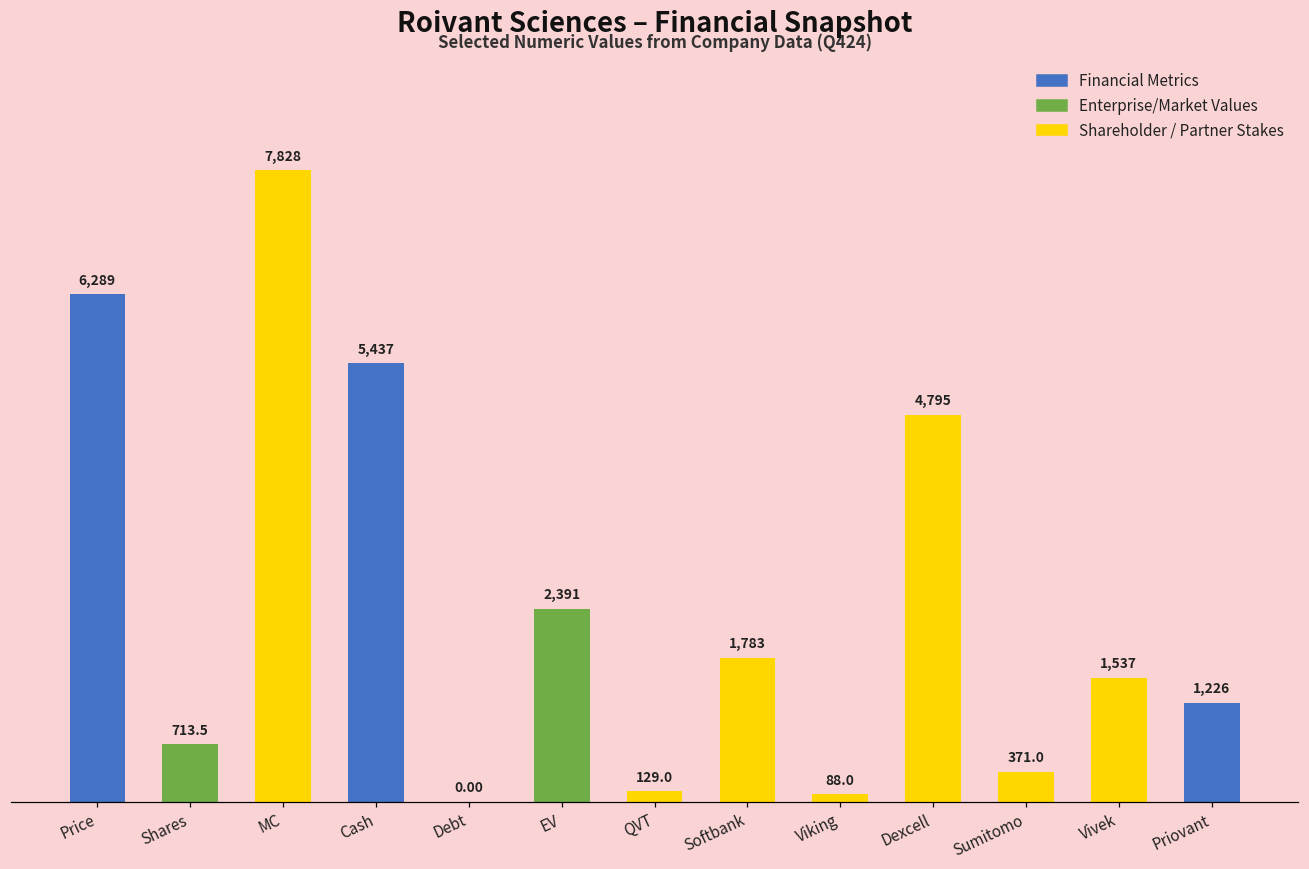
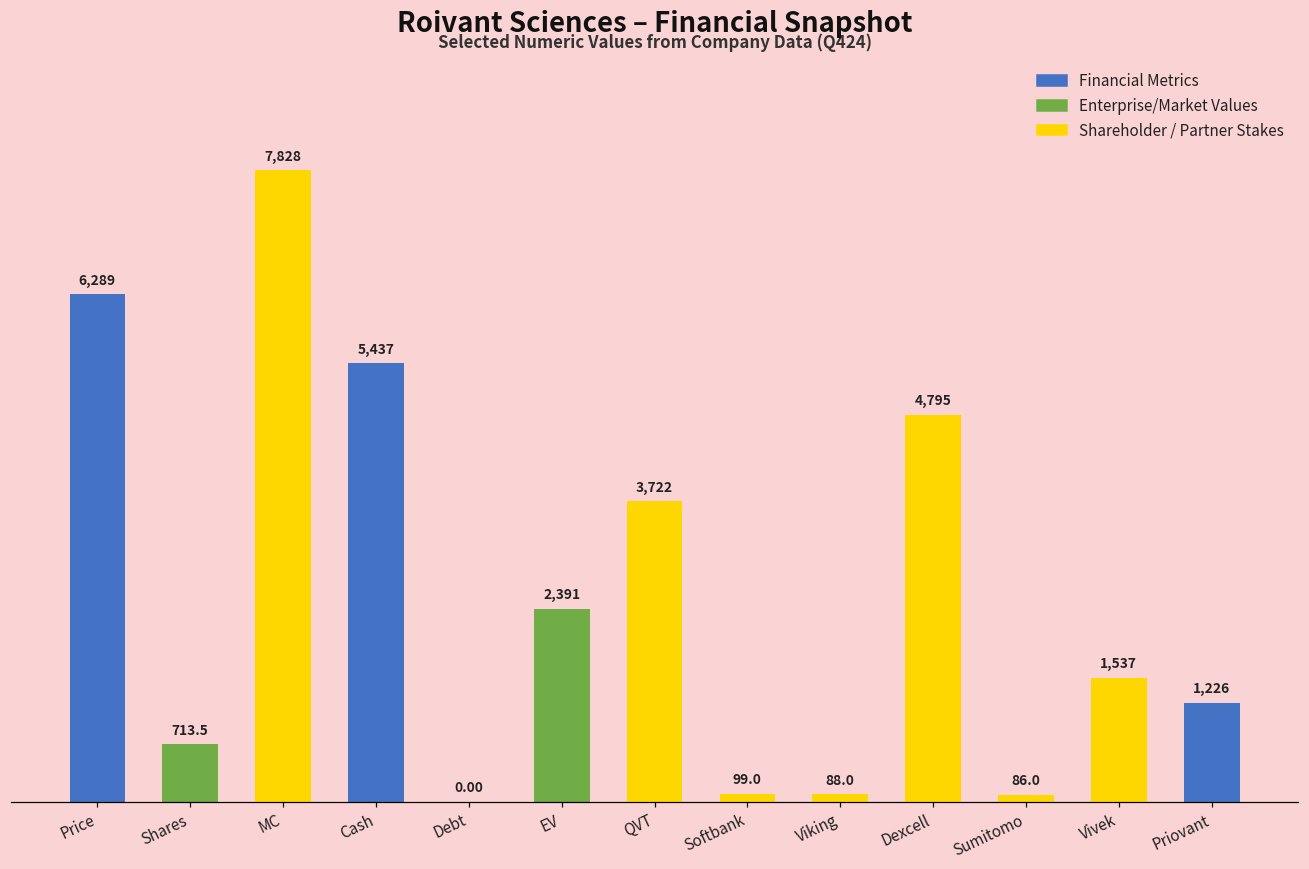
  {
    "Price": "6,289",
    "Shares": "713.5",
    "MC": "7,828",
    "Cash": "5,437",
    "Debt": "0.00",
    "EV": "2,391",
-   "QVT": "129.0",
-   "Softbank": "1,783",
+   "QVT": "3,722",
+   "Softbank": "99.0",
    "Viking": "88.0",
    "Dexcell": "4,795",
-   "Sumitomo": "371.0",
+   "Sumitomo": "86.0",
    "Vivek": "1,537",
    "Priovant": "1,226"
  }
